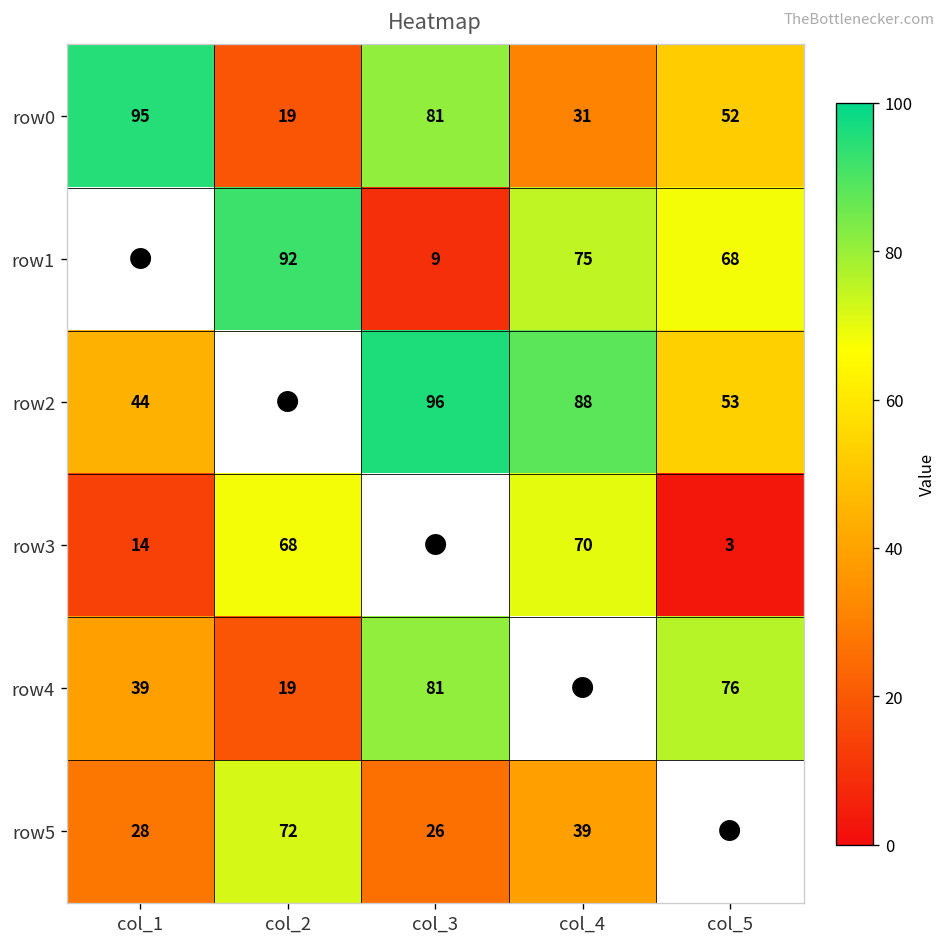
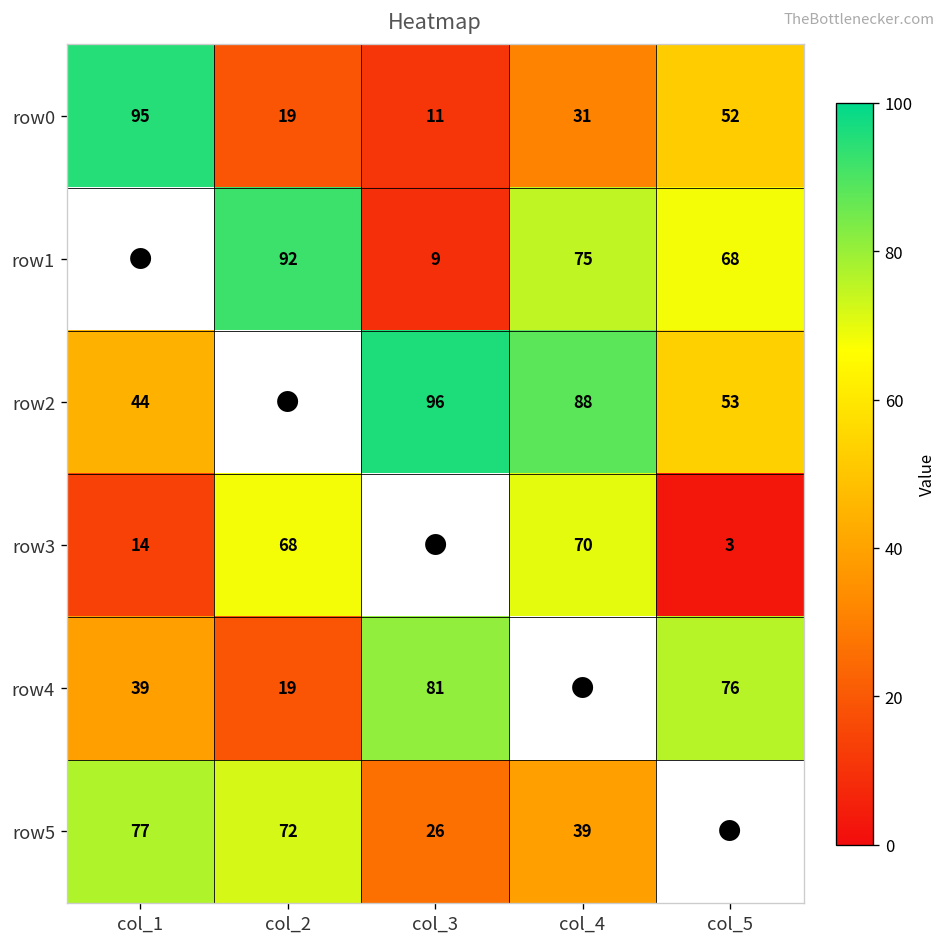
  {
    "row0": {
      "col_1": 95,
      "col_2": 19,
-     "col_3": 81,
+     "col_3": 11,
      "col_4": 31,
      "col_5": 52
    },
    "row1": {
      "col_2": 92,
      "col_3": 9,
      "col_4": 75,
      "col_5": 68
    },
    "row2": {
      "col_1": 44,
      "col_3": 96,
      "col_4": 88,
      "col_5": 53
    },
    "row3": {
      "col_1": 14,
      "col_2": 68,
      "col_4": 70,
      "col_5": 3
    },
    "row4": {
      "col_1": 39,
      "col_2": 19,
      "col_3": 81,
      "col_5": 76
    },
    "row5": {
-     "col_1": 28,
+     "col_1": 77,
      "col_2": 72,
      "col_3": 26,
      "col_4": 39
    }
  }
